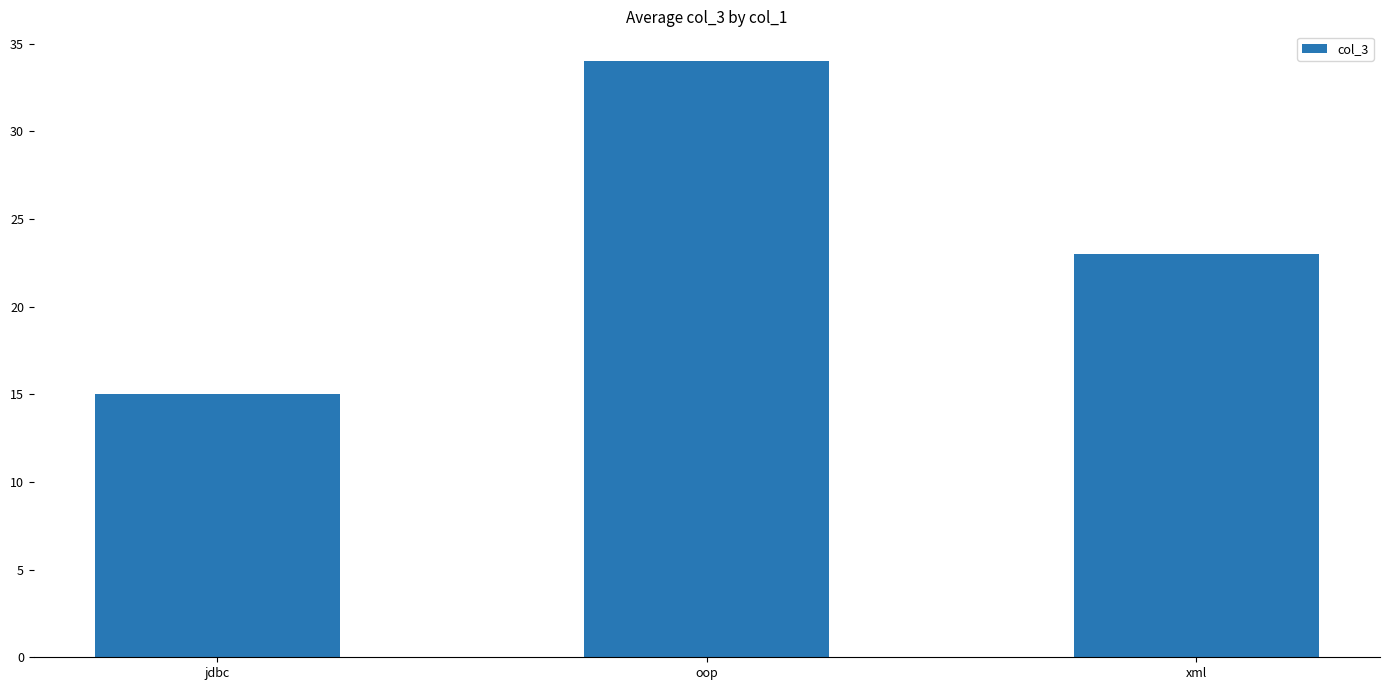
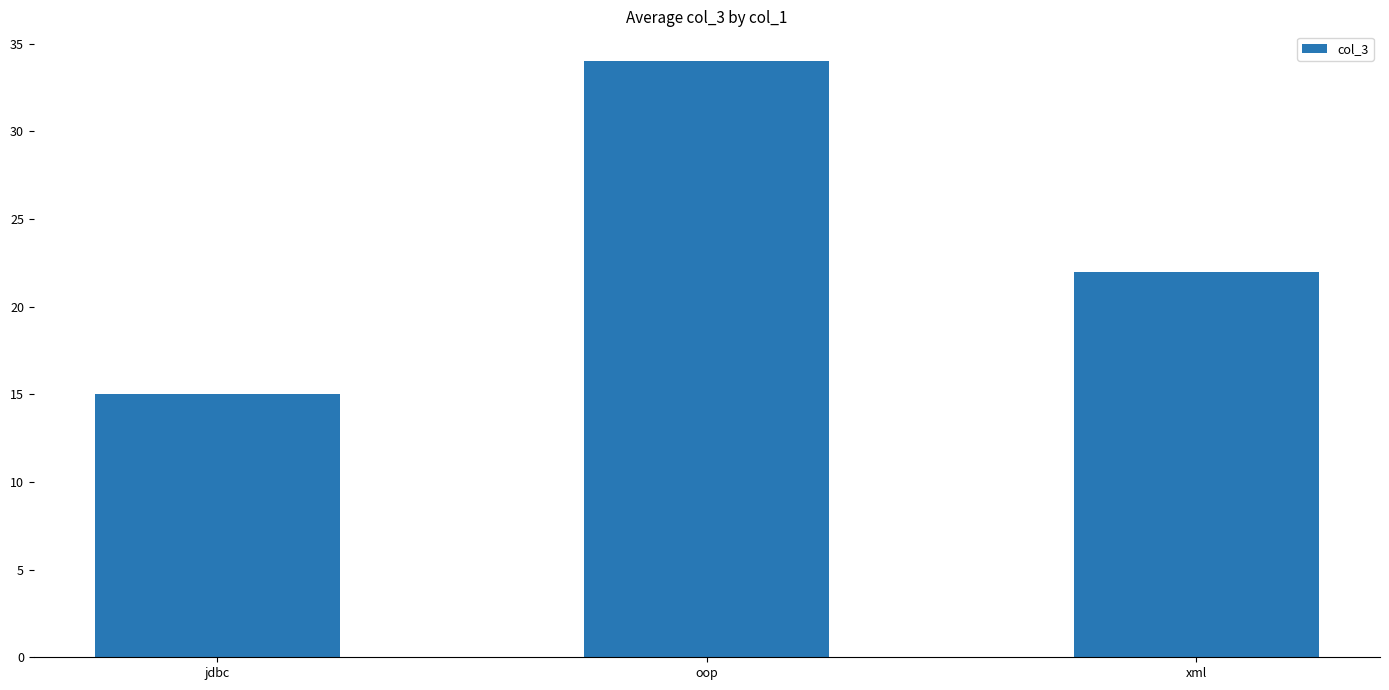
  {
    "jdbc": 15,
    "oop": 34,
-   "xml": 23
+   "xml": 22
  }
